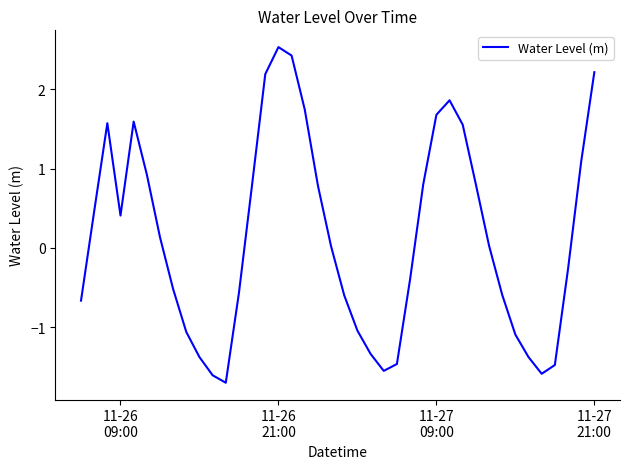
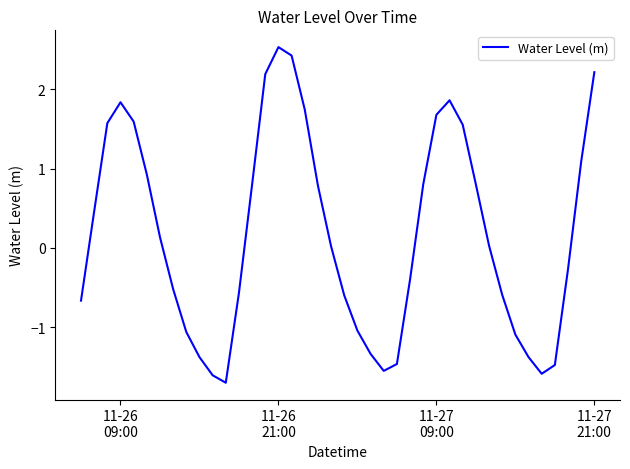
  {
-   "11-26 09:00": 0.4,
+   "11-26 09:00": 1.8,
    "11-26 21:00": 2.5,
    "11-27 09:00": 1.7,
    "11-27 21:00": 2.2
  }
